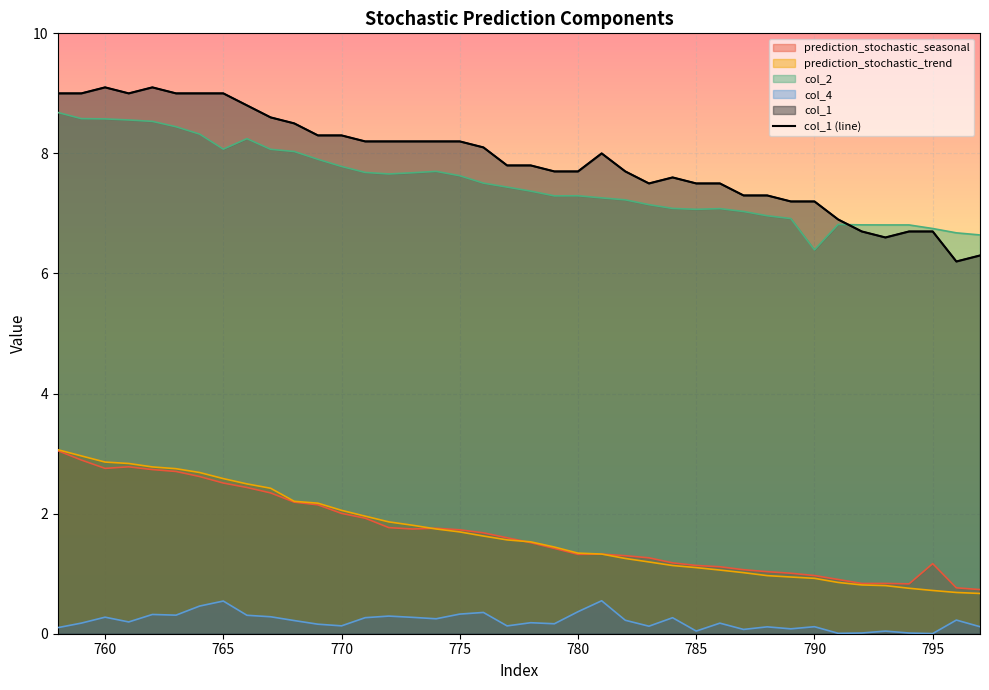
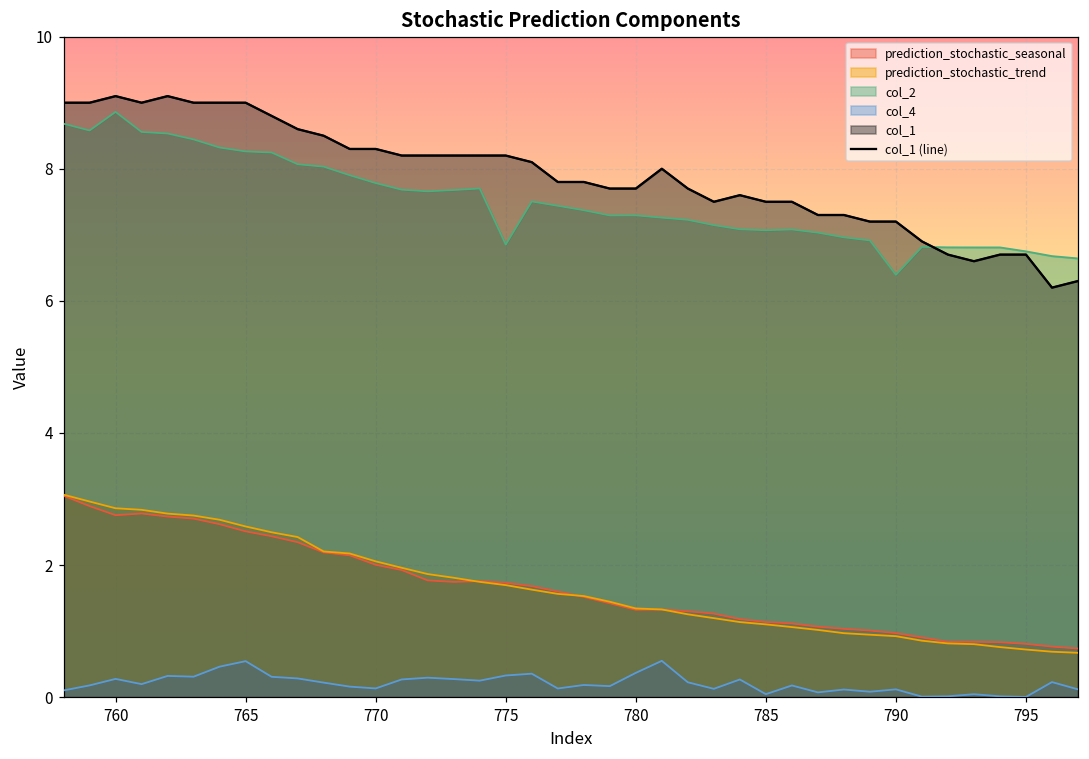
  {
    "prediction_stochastic_seasonal": {
      "760": 2.8,
      "765": 2.5,
      "770": 2.0,
      "790": 1.0,
-     "795": 1.2
+     "795": 0.8
    },
    "prediction_stochastic_trend": {
      "760": 2.9,
      "765": 2.6,
      "770": 2.1,
      "790": 0.9,
      "795": 0.7
    },
    "col_2": {
-     "760": 8.6,
-     "765": 8.1,
+     "760": 8.9,
+     "765": 8.3,
      "770": 7.8,
-     "775": 7.6,
+     "775": 6.9,
      "780": 7.3,
      "785": 7.1,
      "790": 6.4,
      "795": 6.7
    },
    "col_4": {
      "760": 0.3,
      "765": 0.5,
      "770": 0.1,
      "775": 0.3,
      "780": 0.4,
      "785": 0.0,
      "790": 0.1,
      "795": 0.0
    },
    "col_1": {
      "760": 9.1,
      "765": 9.0,
      "770": 8.3,
      "775": 8.2,
      "780": 7.7,
      "785": 7.5,
      "790": 7.2,
      "795": 6.7
    }
  }
